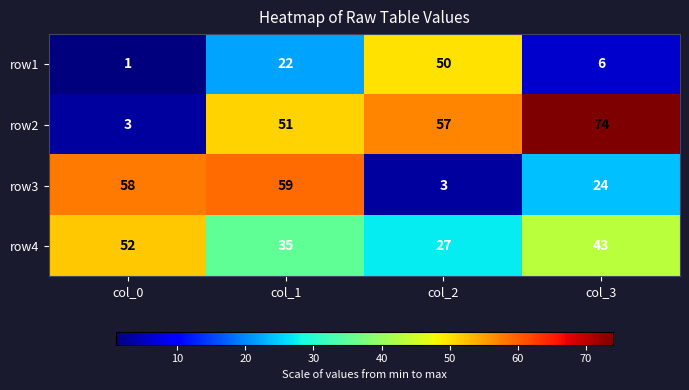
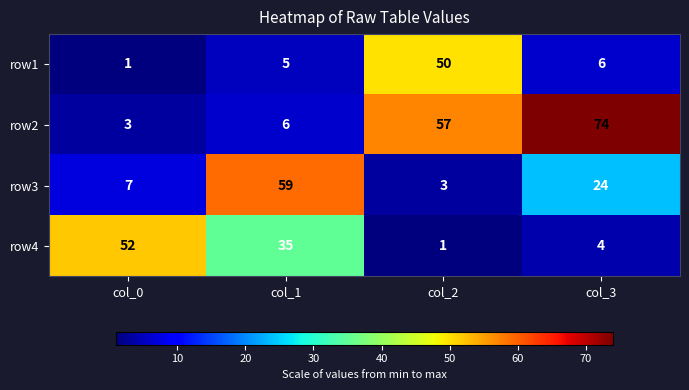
  {
    "row1": {
      "col_0": 1,
-     "col_1": 22,
+     "col_1": 5,
      "col_2": 50,
      "col_3": 6
    },
    "row2": {
      "col_0": 3,
-     "col_1": 51,
+     "col_1": 6,
      "col_2": 57,
      "col_3": 74
    },
    "row3": {
-     "col_0": 58,
+     "col_0": 7,
      "col_1": 59,
      "col_2": 3,
      "col_3": 24
    },
    "row4": {
      "col_0": 52,
      "col_1": 35,
-     "col_2": 27,
-     "col_3": 43
+     "col_2": 1,
+     "col_3": 4
    }
  }
